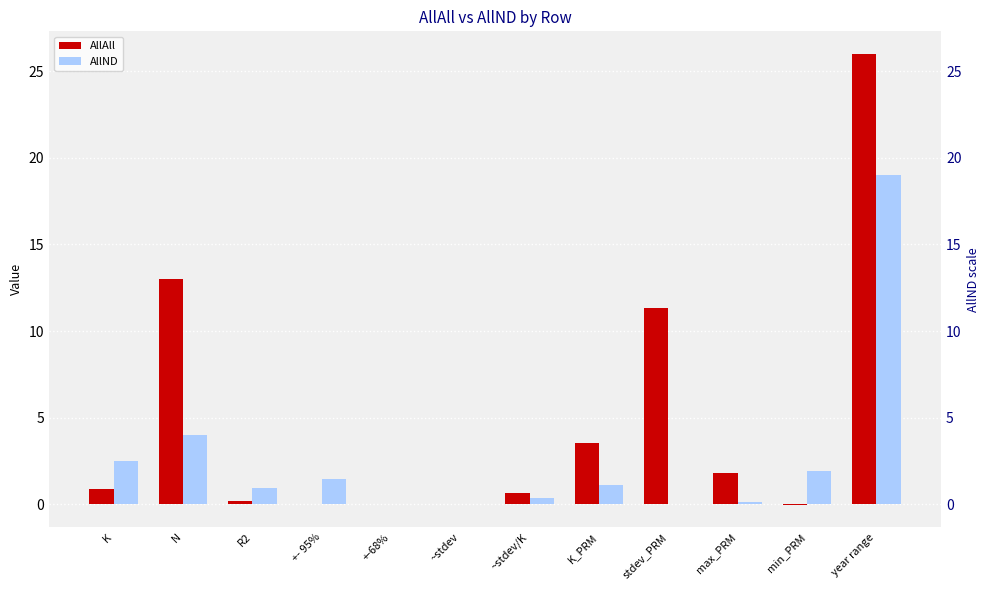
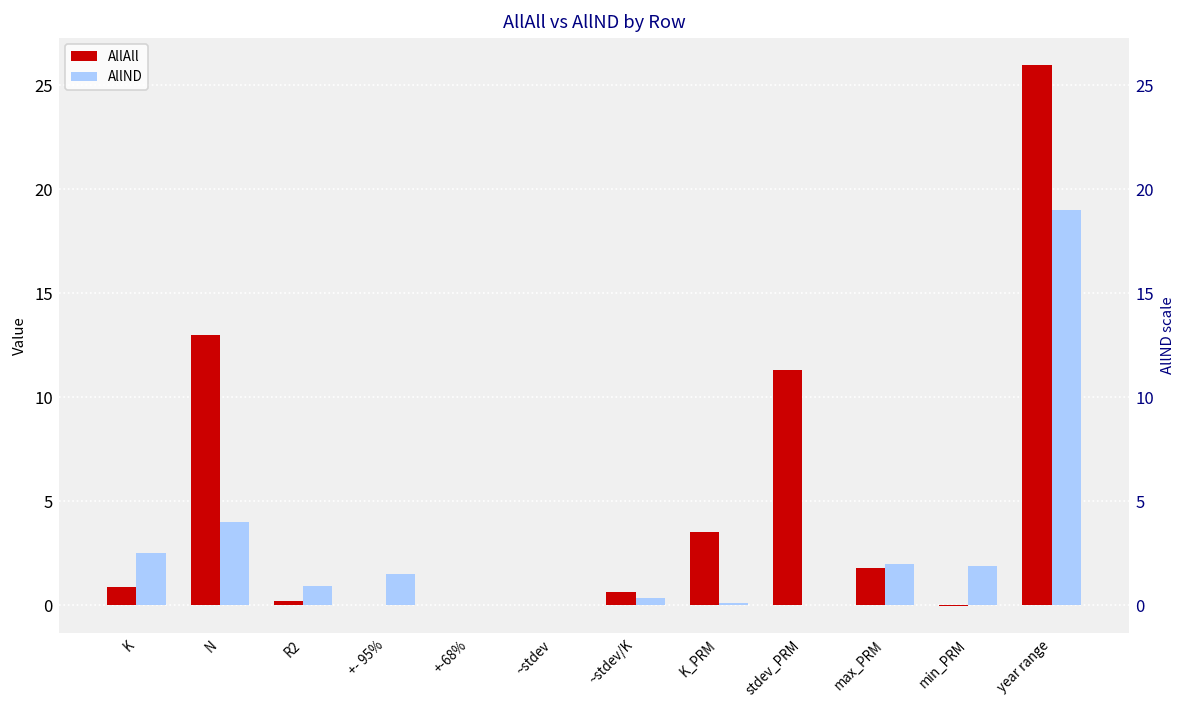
  {
    "AllAll": {
      "K": 0.9,
      "N": 13.0,
      "R2": 0.2,
      "~stdev/K": 0.6,
      "K_PRM": 3.5,
      "stdev_PRM": 11.3,
      "max_PRM": 1.8,
      "year range": 26.0
    },
    "AllND": {
      "K": 2.5,
      "N": 4.0,
      "R2": 0.9,
      "+- 95%": 1.5,
      "~stdev/K": 0.3,
-     "K_PRM": 1.1,
-     "max_PRM": 0.1,
+     "K_PRM": 0.1,
+     "max_PRM": 2.0,
      "min_PRM": 1.9,
      "year range": 19.0
    }
  }
